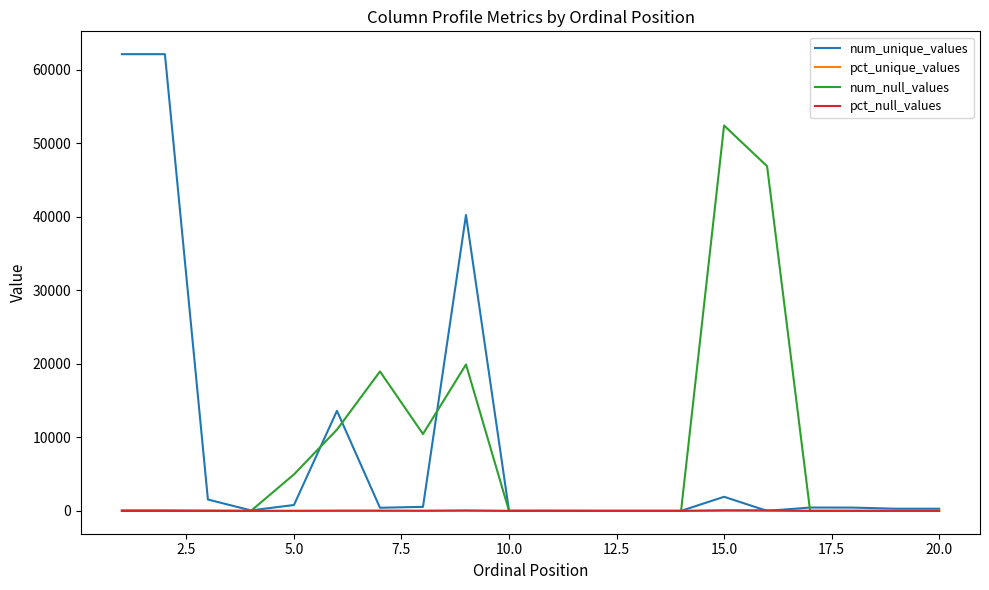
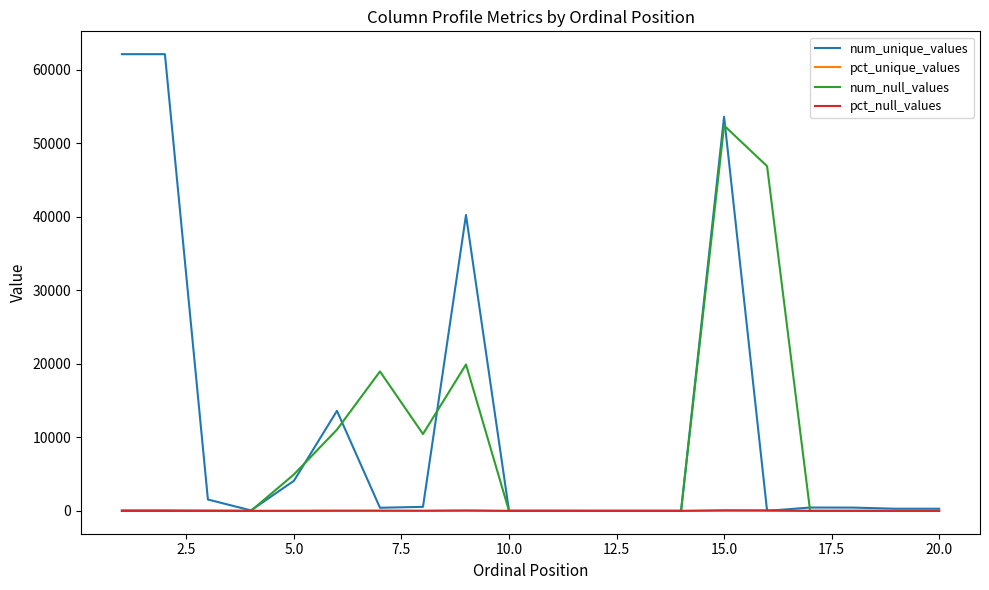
  {
    "num_unique_values": {
-     "5.0": 1000,
-     "15.0": 2000
+     "5.0": 4000,
+     "15.0": 54000
    },
    "num_null_values": {
      "5.0": 5000,
      "15.0": 52000
    }
  }
